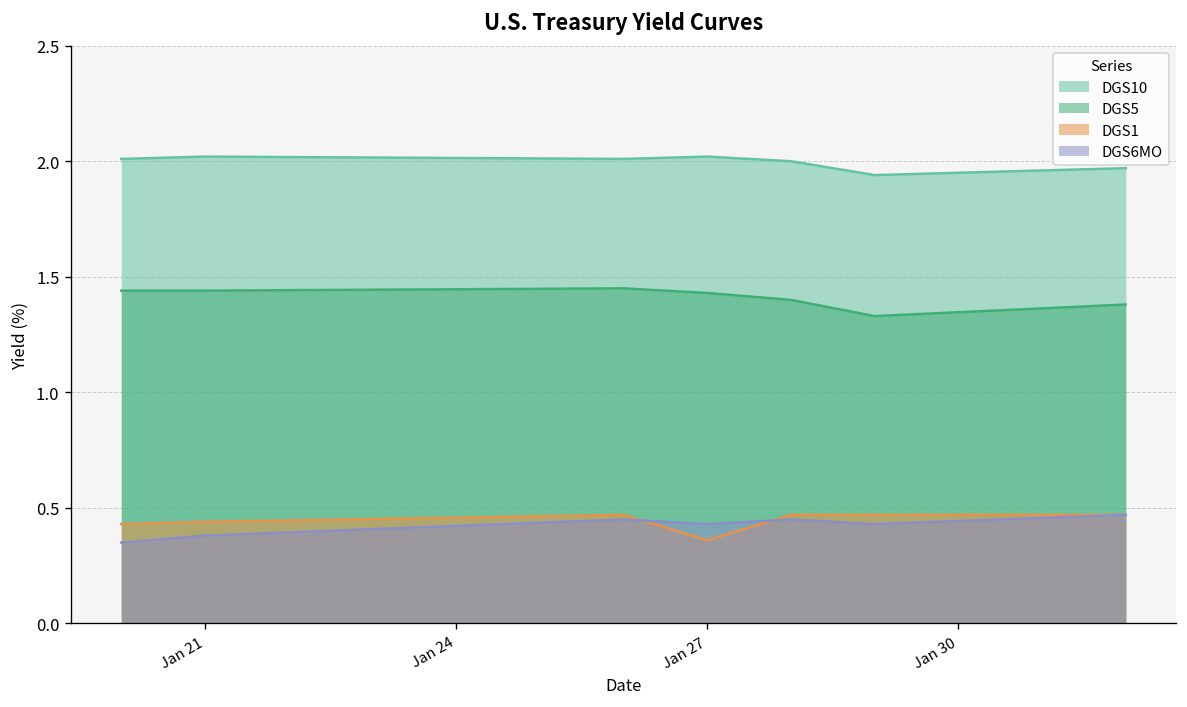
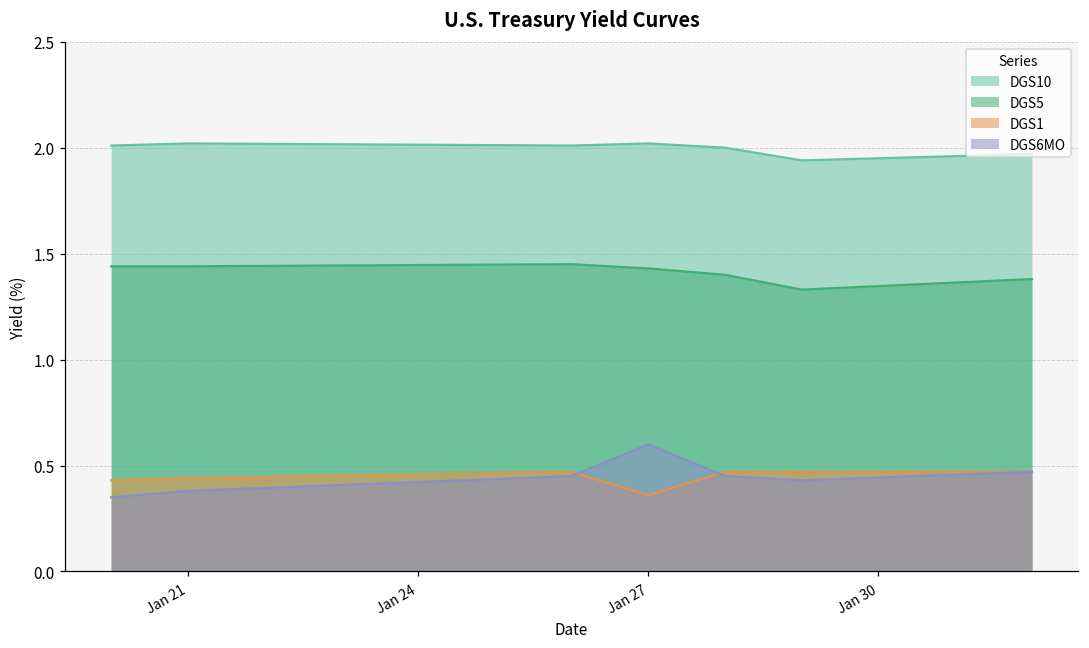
  {
    "DGS1": {
      "Jan 21": 0.44,
      "Jan 27": 0.36
    },
    "DGS6MO": {
      "Jan 21": 0.38,
-     "Jan 27": 0.43
+     "Jan 27": 0.60
    }
  }
